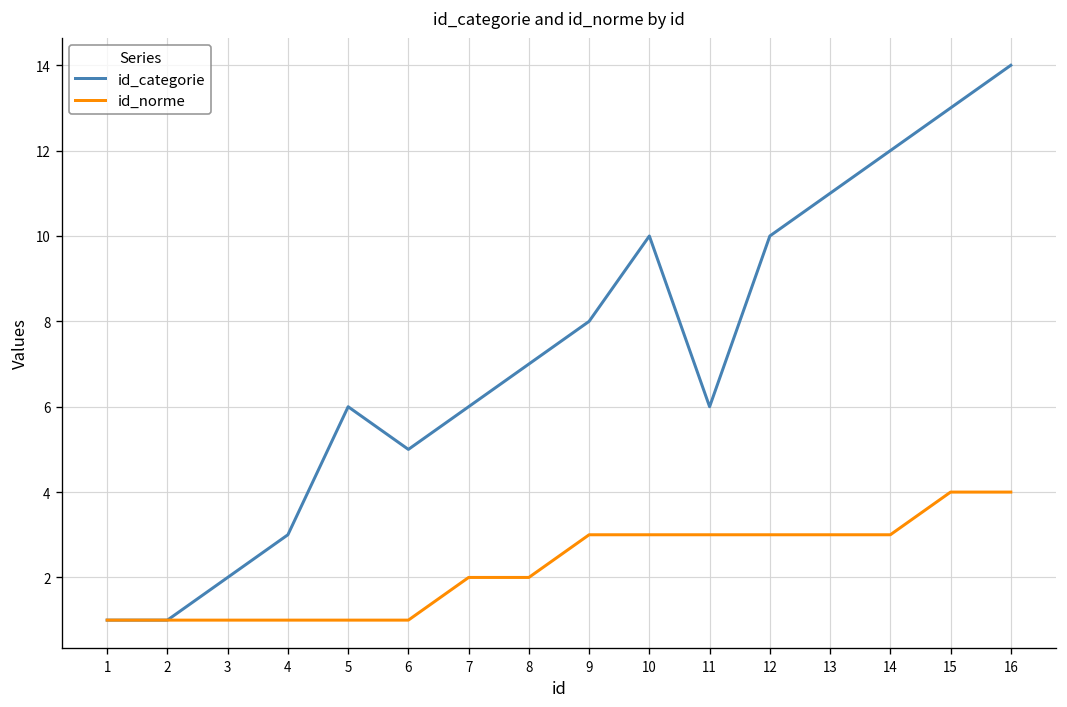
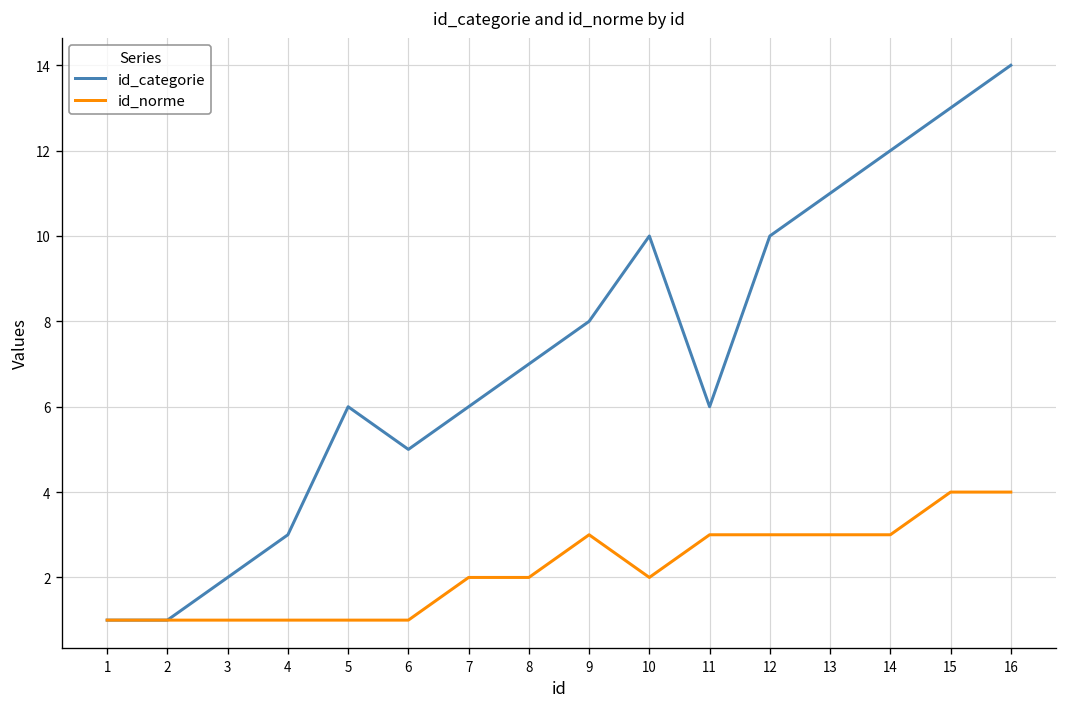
  {
    "id_categorie": {
      "3": 2,
      "4": 3,
      "5": 6,
      "6": 5,
      "7": 6,
      "8": 7,
      "9": 8,
      "10": 10,
      "11": 6,
      "12": 10,
      "13": 11,
      "14": 12,
      "15": 13,
      "16": 14
    },
    "id_norme": {
      "3": 1,
      "4": 1,
      "5": 1,
      "6": 1,
      "7": 2,
      "8": 2,
      "9": 3,
-     "10": 3,
+     "10": 2,
      "11": 3,
      "12": 3,
      "13": 3,
      "14": 3,
      "15": 4,
      "16": 4
    }
  }
